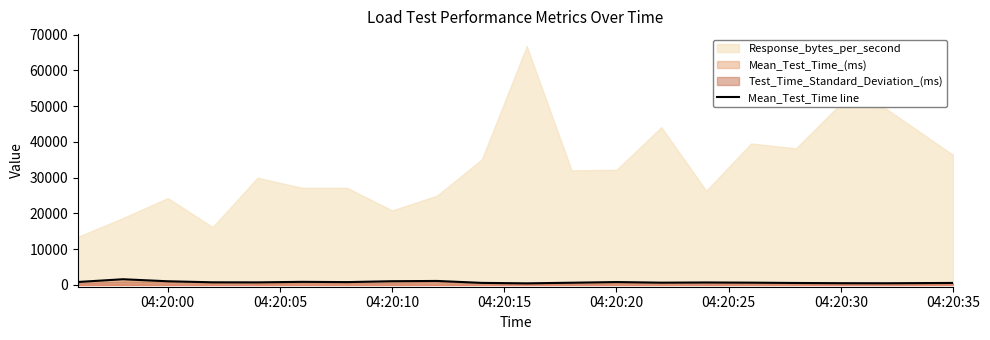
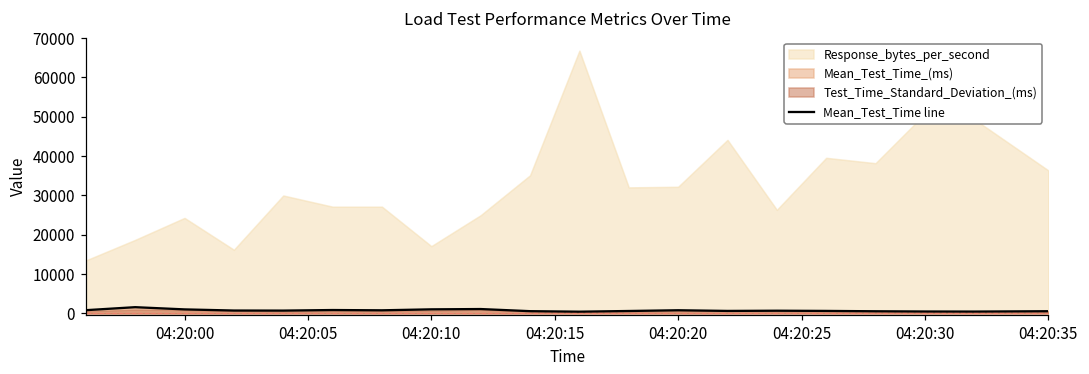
  {
    "Response_bytes_per_second": {
      "04:20:00": 24000,
-     "04:20:10": 21000,
+     "04:20:10": 17000,
      "04:20:20": 32000,
      "04:20:35": 36000
    }
  }
